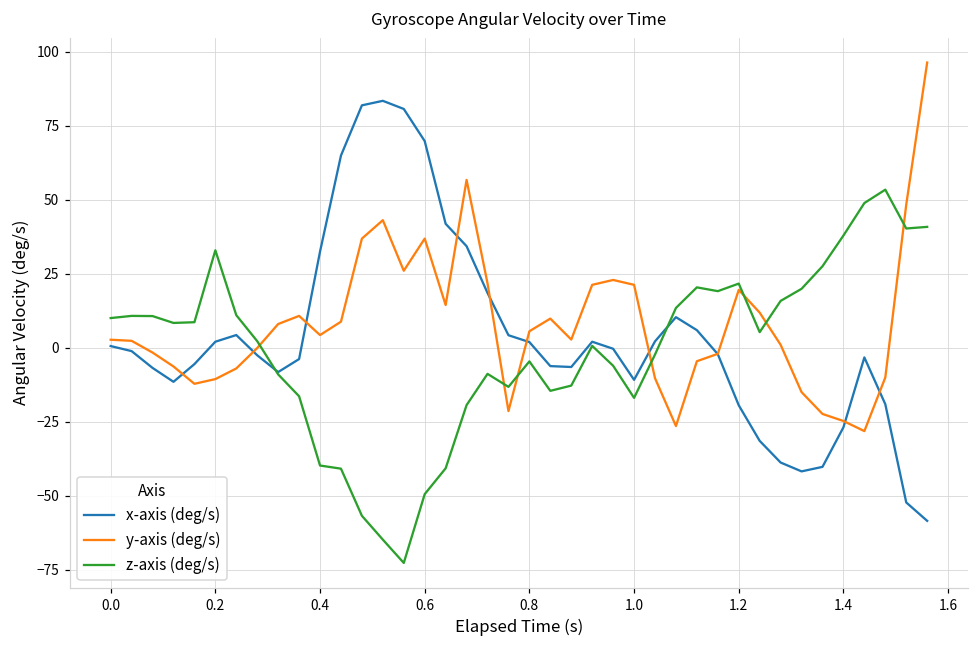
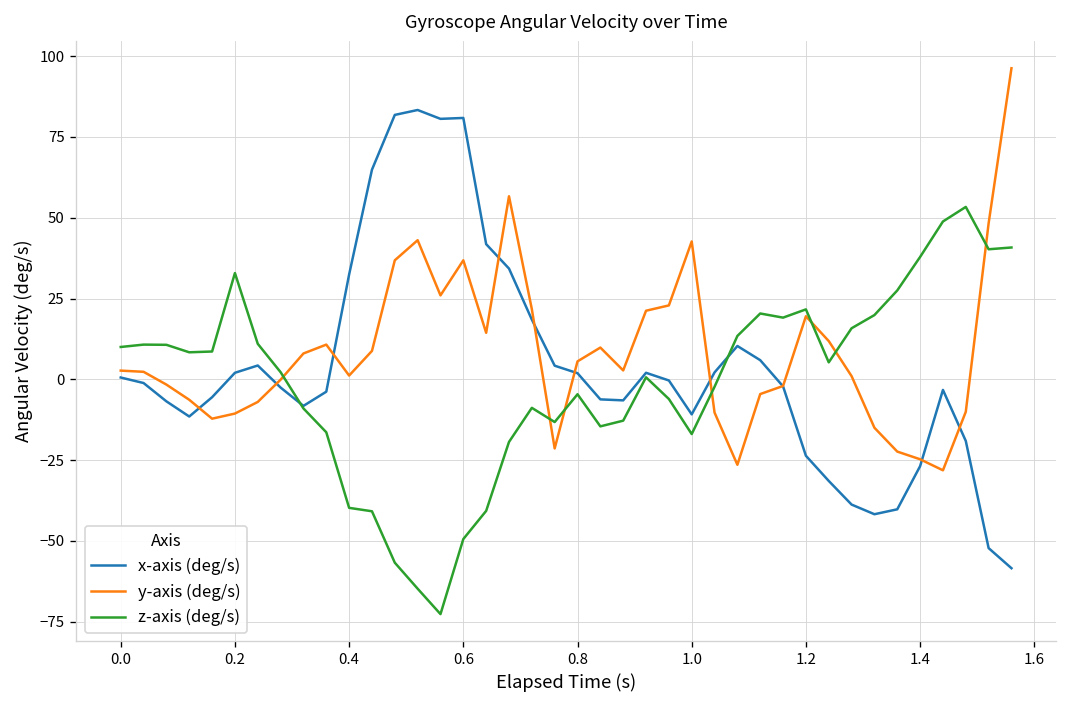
  {
    "x-axis (deg/s)": {
      "0.0": 1,
      "0.2": 2,
      "0.4": 32,
-     "0.6": 70,
+     "0.6": 81,
      "0.8": 2,
      "1.0": -11,
-     "1.2": -19,
+     "1.2": -24,
      "1.4": -27
    },
    "y-axis (deg/s)": {
      "0.0": 3,
      "0.2": -11,
-     "0.4": 4,
+     "0.4": 1,
      "0.6": 37,
      "0.8": 6,
-     "1.0": 21,
+     "1.0": 43,
      "1.2": 20,
      "1.4": -25
    },
    "z-axis (deg/s)": {
      "0.0": 10,
      "0.2": 33,
      "0.4": -40,
      "0.6": -49,
      "0.8": -5,
      "1.0": -17,
      "1.2": 22,
      "1.4": 38
    }
  }
